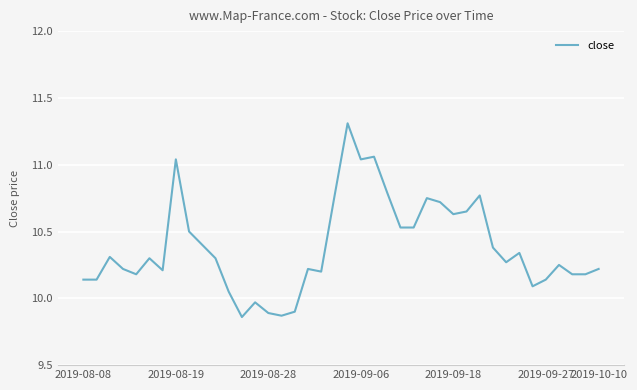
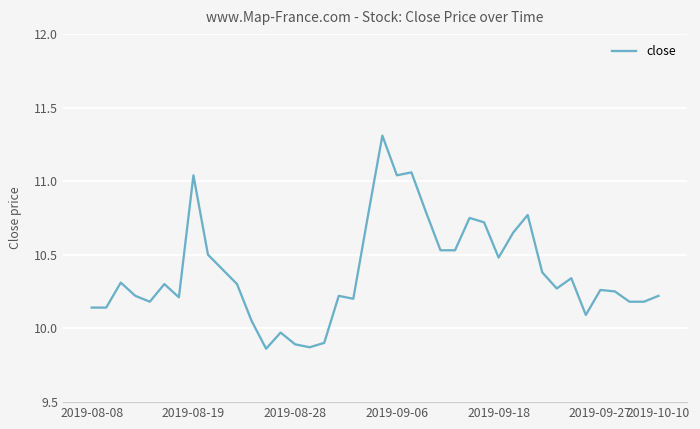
  {
    "2019-08-08": 10.14,
    "2019-08-19": 11.04,
    "2019-08-28": 9.89,
    "2019-09-06": 11.04,
-   "2019-09-18": 10.63,
-   "2019-09-27": 10.14,
+   "2019-09-18": 10.48,
+   "2019-09-27": 10.26,
    "2019-10-10": 10.22
  }
